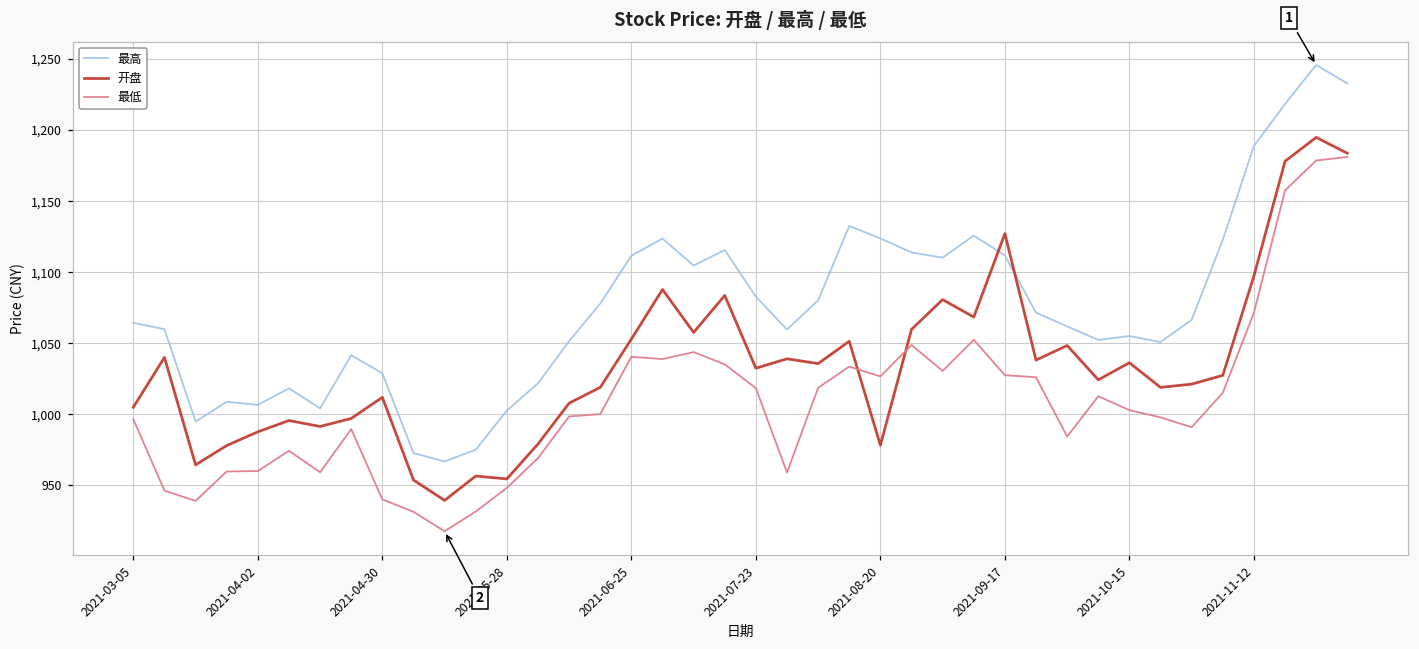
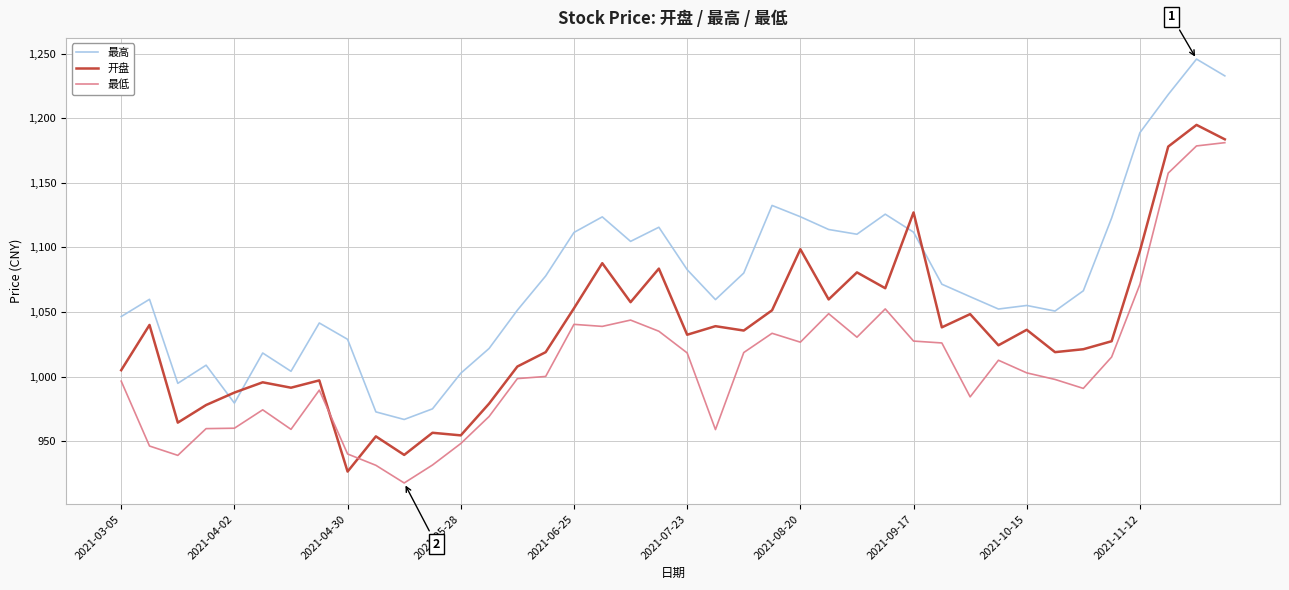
  {
    "最高": {
-     "2021-03-05": "1,064",
-     "2021-04-02": "1,007",
+     "2021-03-05": "1,046",
+     "2021-04-02": "979",
      "2021-04-30": "1,029",
      "2021-05-28": "1,003",
      "2021-06-25": "1,112",
      "2021-07-23": "1,083",
      "2021-08-20": "1,124",
      "2021-09-17": "1,112",
      "2021-10-15": "1,055",
      "2021-11-12": "1,189"
    },
    "开盘": {
      "2021-03-05": "1,005",
      "2021-04-02": "988",
-     "2021-04-30": "1,012",
+     "2021-04-30": "926",
      "2021-05-28": "954",
      "2021-06-25": "1,053",
      "2021-07-23": "1,032",
-     "2021-08-20": "978",
+     "2021-08-20": "1,099",
      "2021-09-17": "1,127",
      "2021-10-15": "1,036",
      "2021-11-12": "1,097"
    },
    "最低": {
      "2021-03-05": "996",
      "2021-04-02": "960",
      "2021-04-30": "940",
      "2021-05-28": "948",
      "2021-06-25": "1,040",
      "2021-07-23": "1,018",
      "2021-08-20": "1,027",
      "2021-09-17": "1,027",
      "2021-10-15": "1,003",
      "2021-11-12": "1,071"
    }
  }
